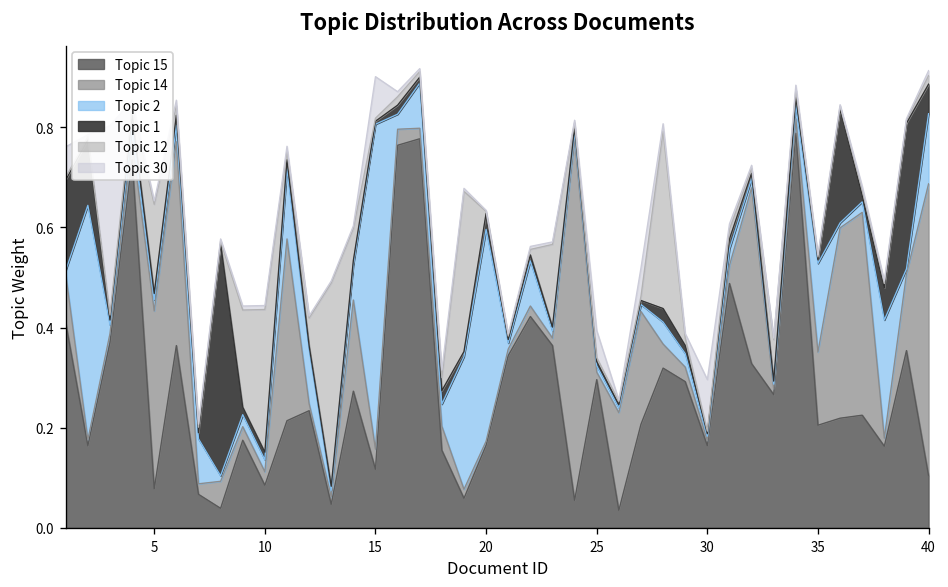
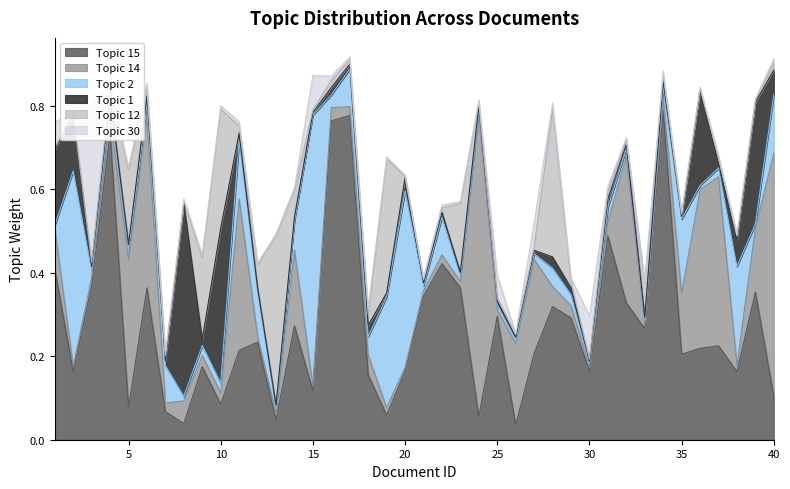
  {
    "Topic 15": {
      "5": 0.08,
      "10": 0.09,
      "15": 0.12,
      "20": 0.17,
      "25": 0.30,
      "30": 0.16,
      "35": 0.21,
      "40": 0.10
    },
    "Topic 14": {
      "5": 0.36,
      "10": 0.03,
-     "15": 0.04,
+     "15": 0.01,
      "20": 0.01,
      "25": 0.02,
      "30": 0.01,
      "35": 0.15,
      "40": 0.58
    },
    "Topic 2": {
      "5": 0.02,
      "10": 0.02,
      "20": 0.42,
      "25": 0.01,
      "35": 0.18,
      "40": 0.14
    },
    "Topic 1": {
      "5": 0.01,
-     "10": 0.02,
+     "10": 0.37,
      "25": 0.01,
      "40": 0.06
    }
  }
